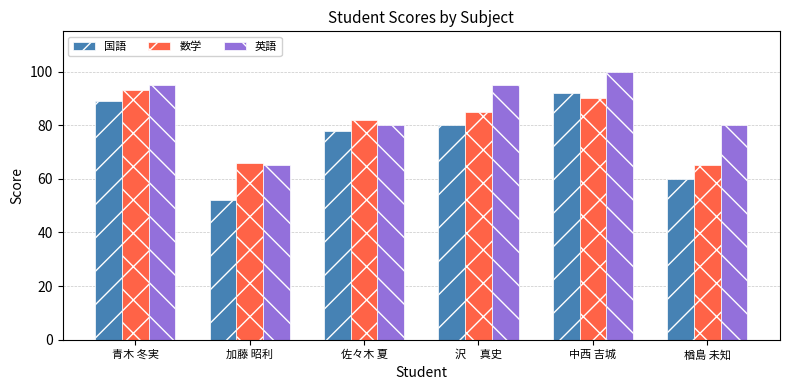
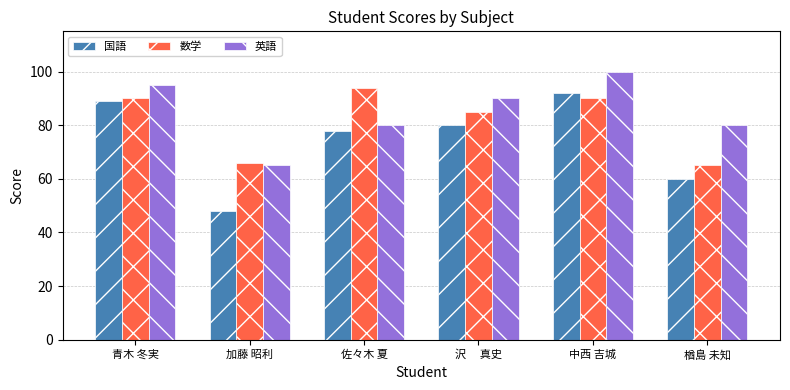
  {
    "国語": {
      "青木 冬実": 89,
-     "加藤 昭利": 52,
+     "加藤 昭利": 48,
      "佐々木 夏": 78,
      "沢 真史": 80,
      "中西 吉城": 92,
      "楢島 未知": 60
    },
    "数学": {
-     "青木 冬実": 93,
+     "青木 冬実": 90,
      "加藤 昭利": 66,
-     "佐々木 夏": 82,
+     "佐々木 夏": 94,
      "沢 真史": 85,
      "中西 吉城": 90,
      "楢島 未知": 65
    },
    "英語": {
      "青木 冬実": 95,
      "加藤 昭利": 65,
      "佐々木 夏": 80,
-     "沢 真史": 95,
+     "沢 真史": 90,
      "中西 吉城": 100,
      "楢島 未知": 80
    }
  }
